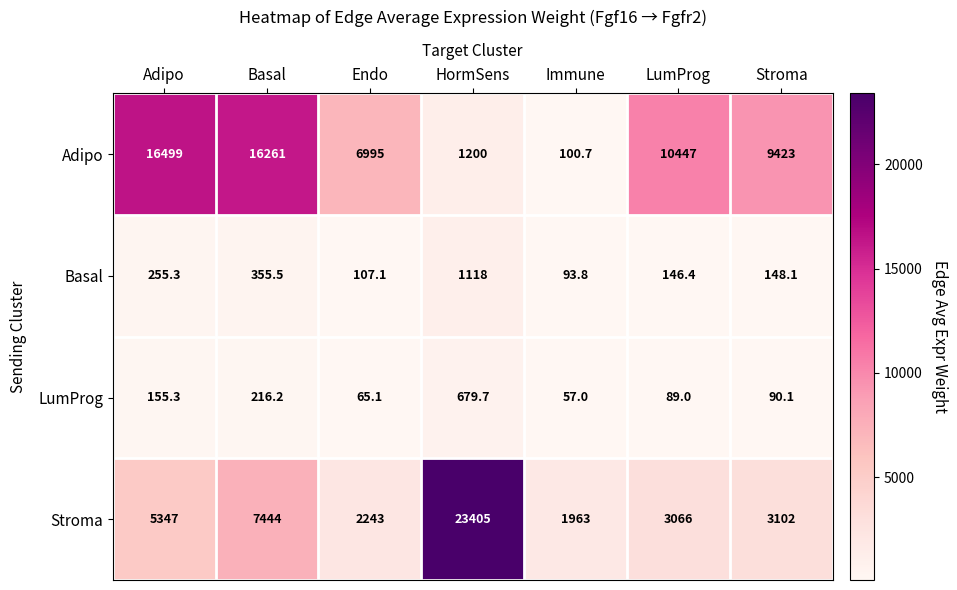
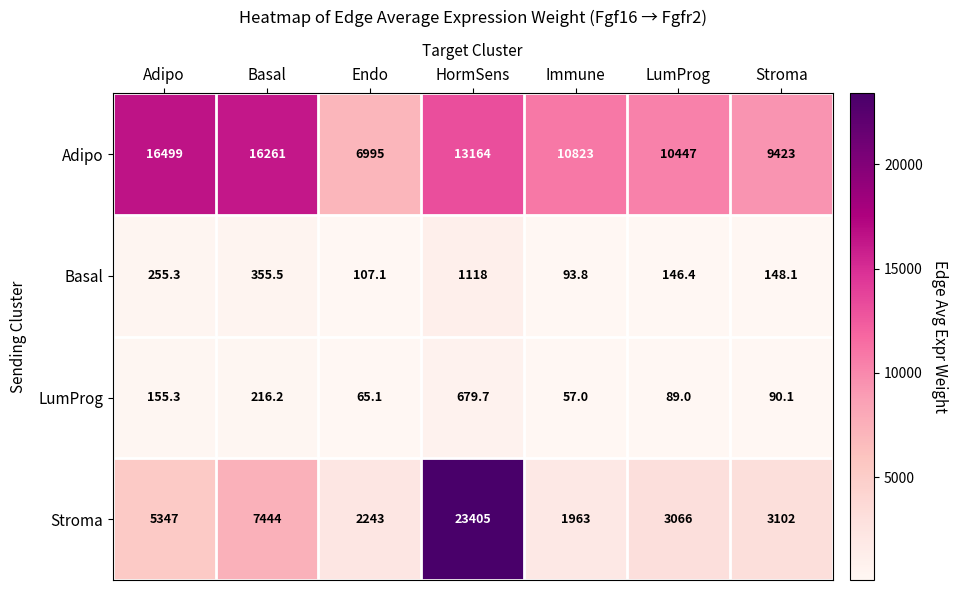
  {
    "Adipo": {
      "Adipo": 16499,
      "Basal": 16261,
      "Endo": 6995,
-     "HormSens": 1200,
-     "Immune": 100.7,
+     "HormSens": 13164,
+     "Immune": 10823,
      "LumProg": 10447,
      "Stroma": 9423
    },
    "Basal": {
      "Adipo": 255.3,
      "Basal": 355.5,
      "Endo": 107.1,
      "HormSens": 1118,
      "Immune": 93.8,
      "LumProg": 146.4,
      "Stroma": 148.1
    },
    "LumProg": {
      "Adipo": 155.3,
      "Basal": 216.2,
      "Endo": 65.1,
      "HormSens": 679.7,
      "Immune": 57.0,
      "LumProg": 89.0,
      "Stroma": 90.1
    },
    "Stroma": {
      "Adipo": 5347,
      "Basal": 7444,
      "Endo": 2243,
      "HormSens": 23405,
      "Immune": 1963,
      "LumProg": 3066,
      "Stroma": 3102
    }
  }
